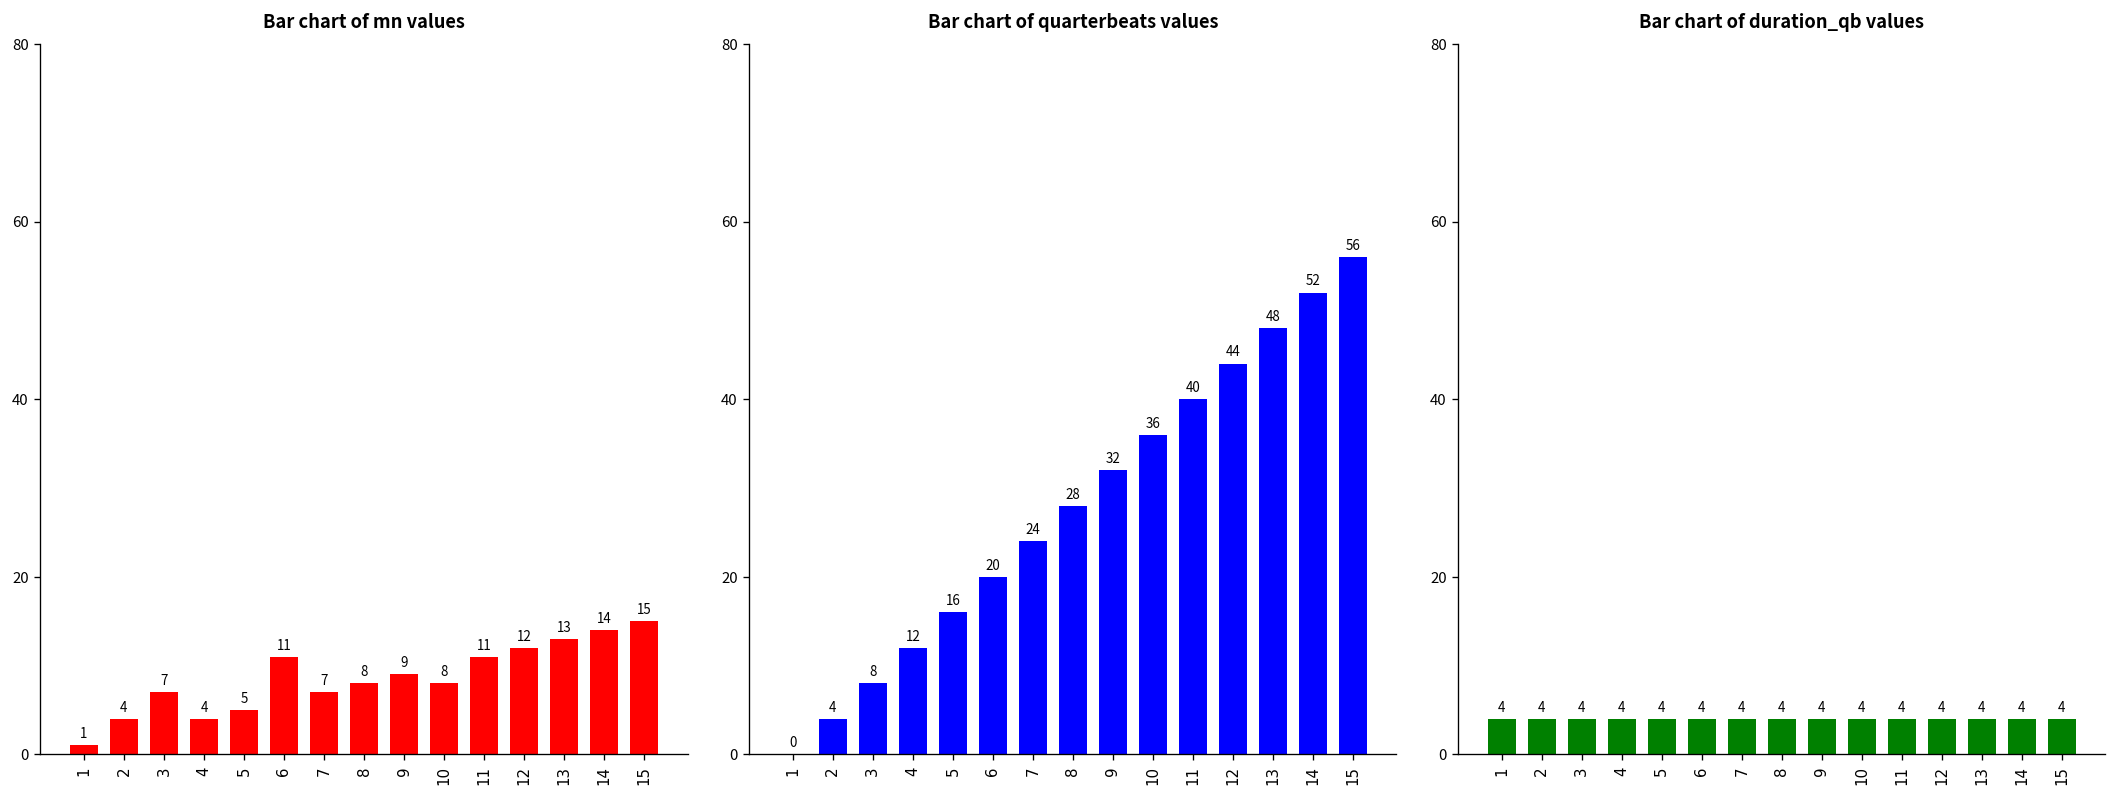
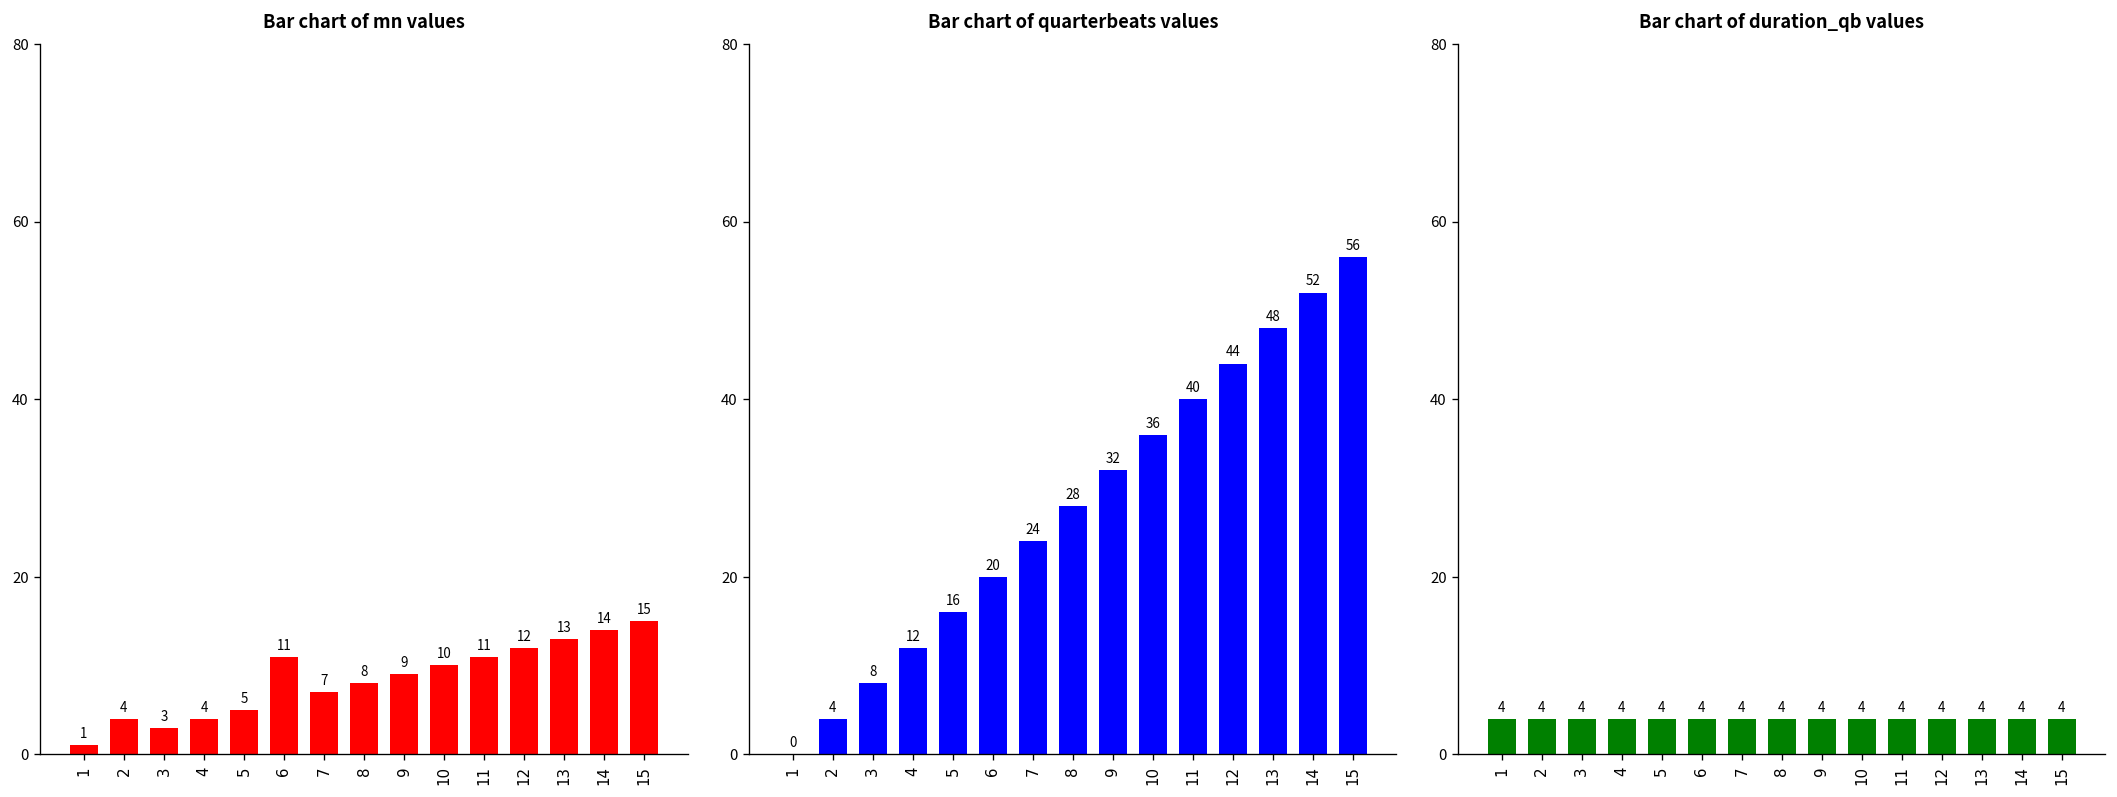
  {
    "Bar chart of mn values": {
      "1": 1,
      "2": 4,
-     "3": 7,
+     "3": 3,
      "4": 4,
      "5": 5,
      "6": 11,
      "7": 7,
      "8": 8,
      "9": 9,
-     "10": 8,
+     "10": 10,
      "11": 11,
      "12": 12,
      "13": 13,
      "14": 14,
      "15": 15
    },
    "Bar chart of quarterbeats values": {
      "1": 0,
      "2": 4,
      "3": 8,
      "4": 12,
      "5": 16,
      "6": 20,
      "7": 24,
      "8": 28,
      "9": 32,
      "10": 36,
      "11": 40,
      "12": 44,
      "13": 48,
      "14": 52,
      "15": 56
    },
    "Bar chart of duration_qb values": {
      "1": 4,
      "2": 4,
      "3": 4,
      "4": 4,
      "5": 4,
      "6": 4,
      "7": 4,
      "8": 4,
      "9": 4,
      "10": 4,
      "11": 4,
      "12": 4,
      "13": 4,
      "14": 4,
      "15": 4
    }
  }
